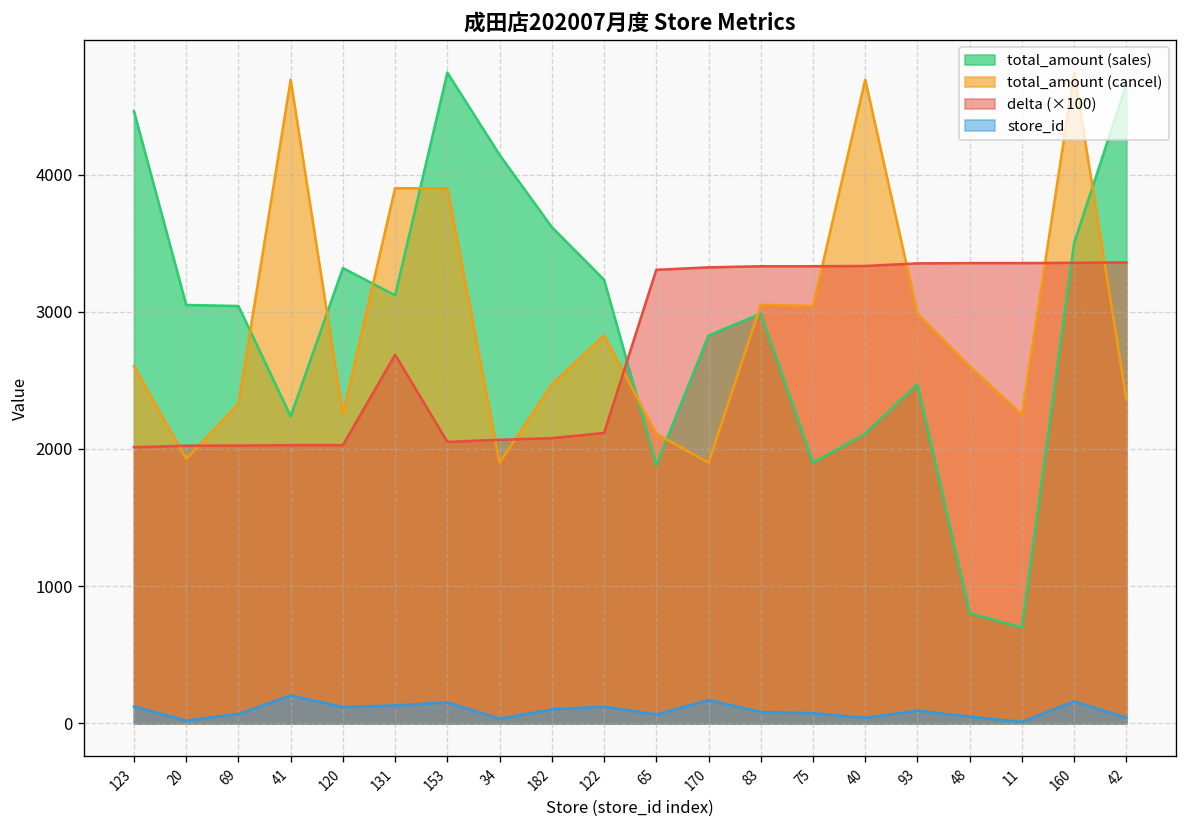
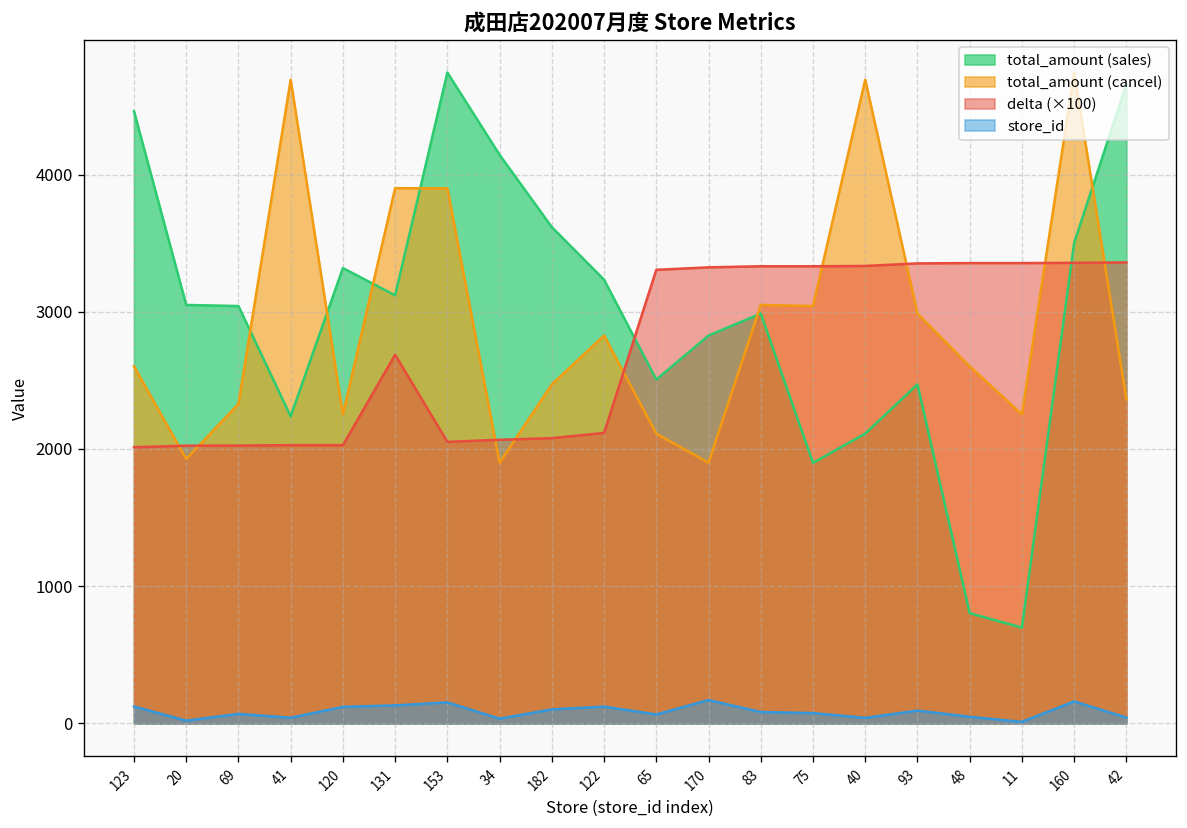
  {
    "total_amount (sales)": {
      "123": 4460,
      "20": 3050,
      "69": 3040,
      "41": 2240,
      "120": 3320,
      "131": 3120,
      "153": 4740,
      "34": 4140,
      "182": 3620,
      "122": 3230,
-     "65": 1880,
+     "65": 2510,
      "170": 2830,
      "83": 2990,
      "75": 1900,
      "40": 2110,
      "93": 2470,
      "48": 800,
      "11": 700,
      "160": 3500
    },
    "total_amount (cancel)": {
      "123": 2600,
      "20": 1930,
      "69": 2330,
      "41": 4690,
      "120": 2250,
      "131": 3900,
      "153": 3900,
      "34": 1900,
      "182": 2470,
      "122": 2830,
      "65": 2110,
      "170": 1900,
      "83": 3050,
      "75": 3040,
      "40": 4690,
      "93": 2990,
      "48": 2600,
      "11": 2250,
      "42": 2360
    },
    "delta (×100)": {
      "123": 2010,
      "20": 2020,
      "69": 2030,
      "41": 2030,
      "120": 2030,
      "131": 2690,
      "153": 2050,
      "34": 2070,
      "182": 2080,
      "122": 2120,
      "65": 3310,
      "170": 3320,
      "83": 3330,
      "75": 3330,
      "40": 3330,
      "93": 3350,
      "48": 3350,
      "11": 3350,
      "160": 3360,
      "42": 3360
    },
    "store_id": {
      "123": 120,
      "20": 20,
      "69": 70,
-     "41": 200,
+     "41": 40,
      "120": 120,
      "131": 130,
      "153": 150,
      "34": 30,
      "182": 100,
      "122": 120,
      "65": 70,
      "170": 170,
      "83": 80,
      "75": 80,
      "40": 40,
      "93": 90,
      "48": 50,
      "11": 10,
      "160": 160,
      "42": 40
    }
  }
